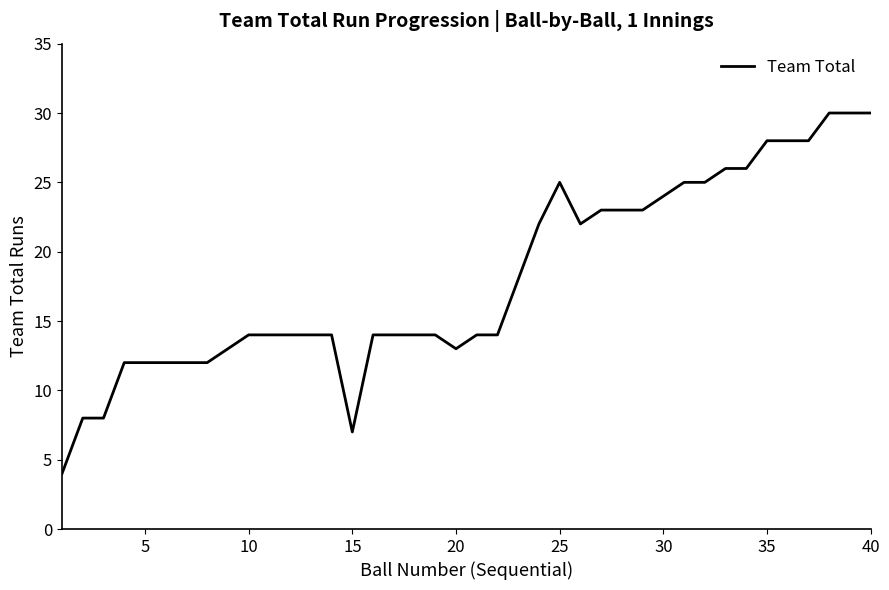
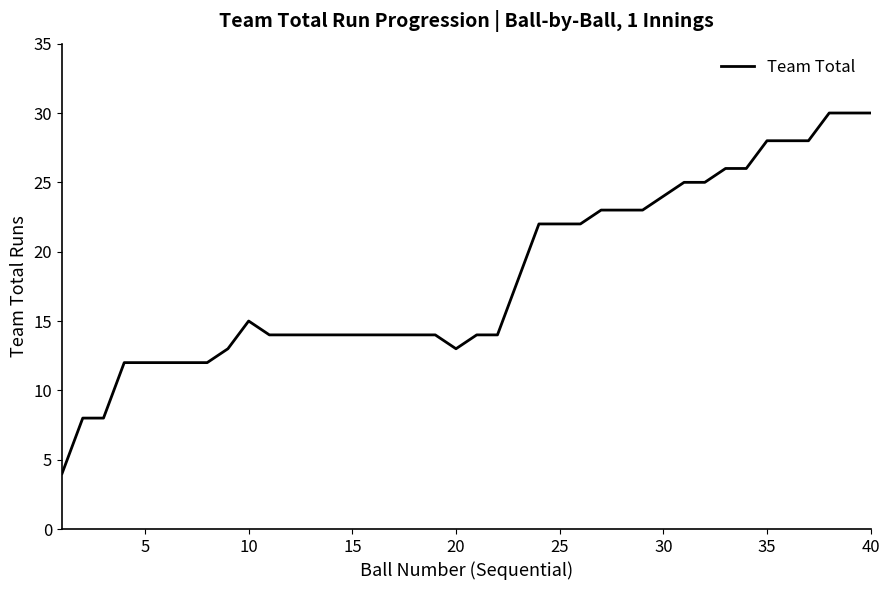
  {
    "5": 12,
-   "10": 14,
-   "15": 7,
+   "10": 15,
+   "15": 14,
    "20": 13,
-   "25": 25,
+   "25": 22,
    "30": 24,
    "35": 28,
    "40": 30
  }
